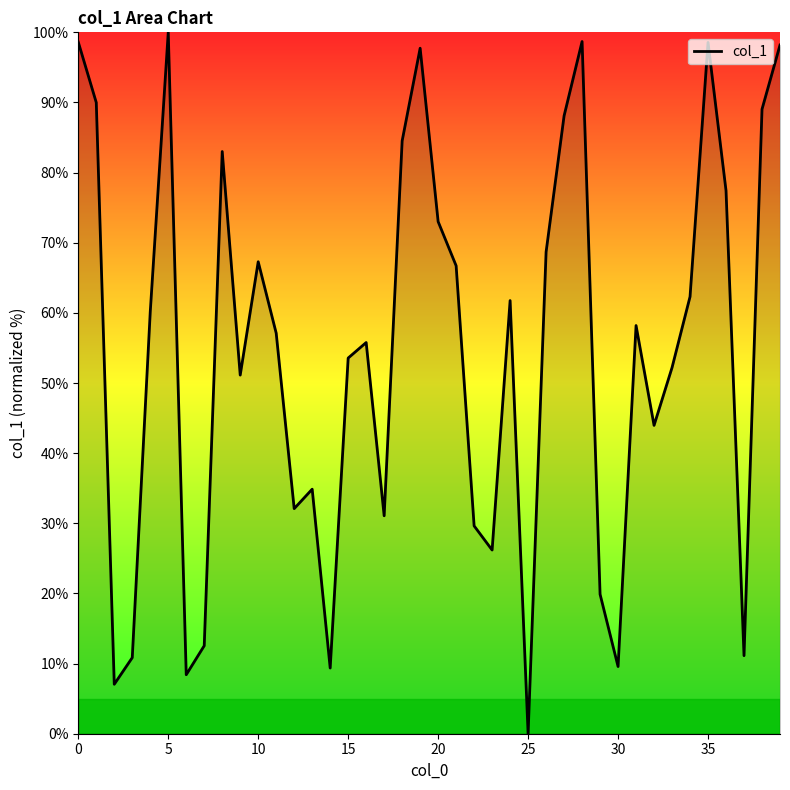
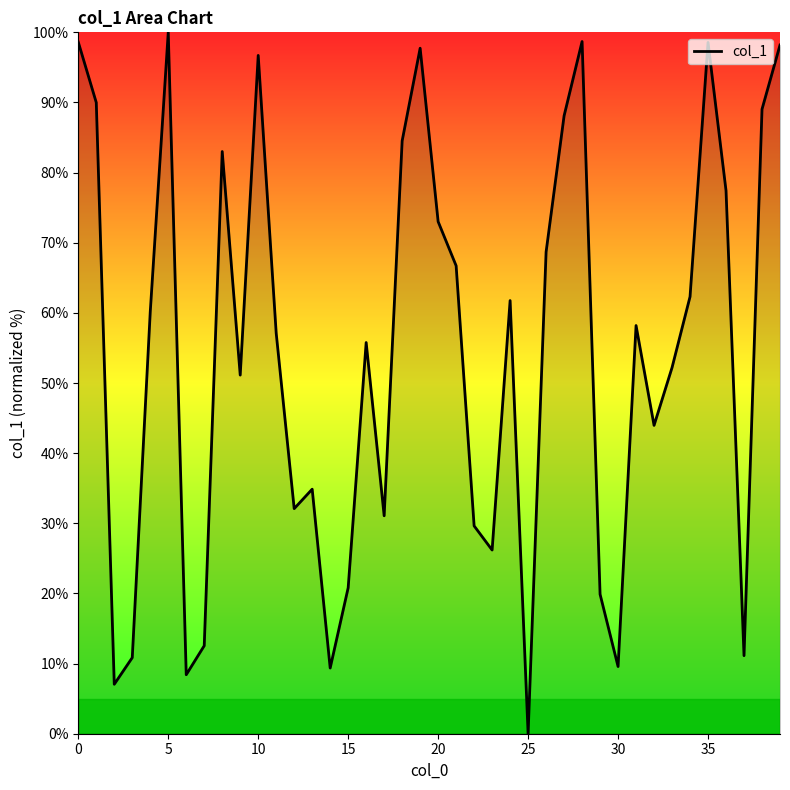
  {
    "0": "99%",
    "5": "100%",
-   "10": "67%",
-   "15": "54%",
+   "10": "97%",
+   "15": "21%",
    "20": "73%",
    "30": "10%"
  }
